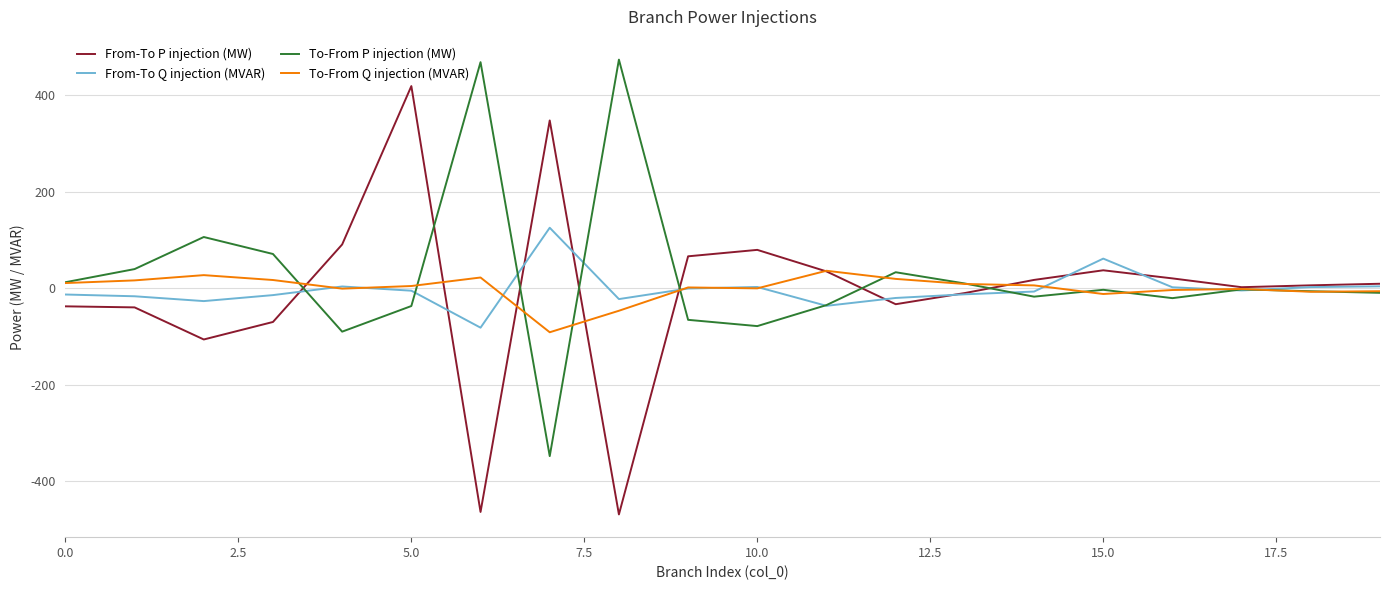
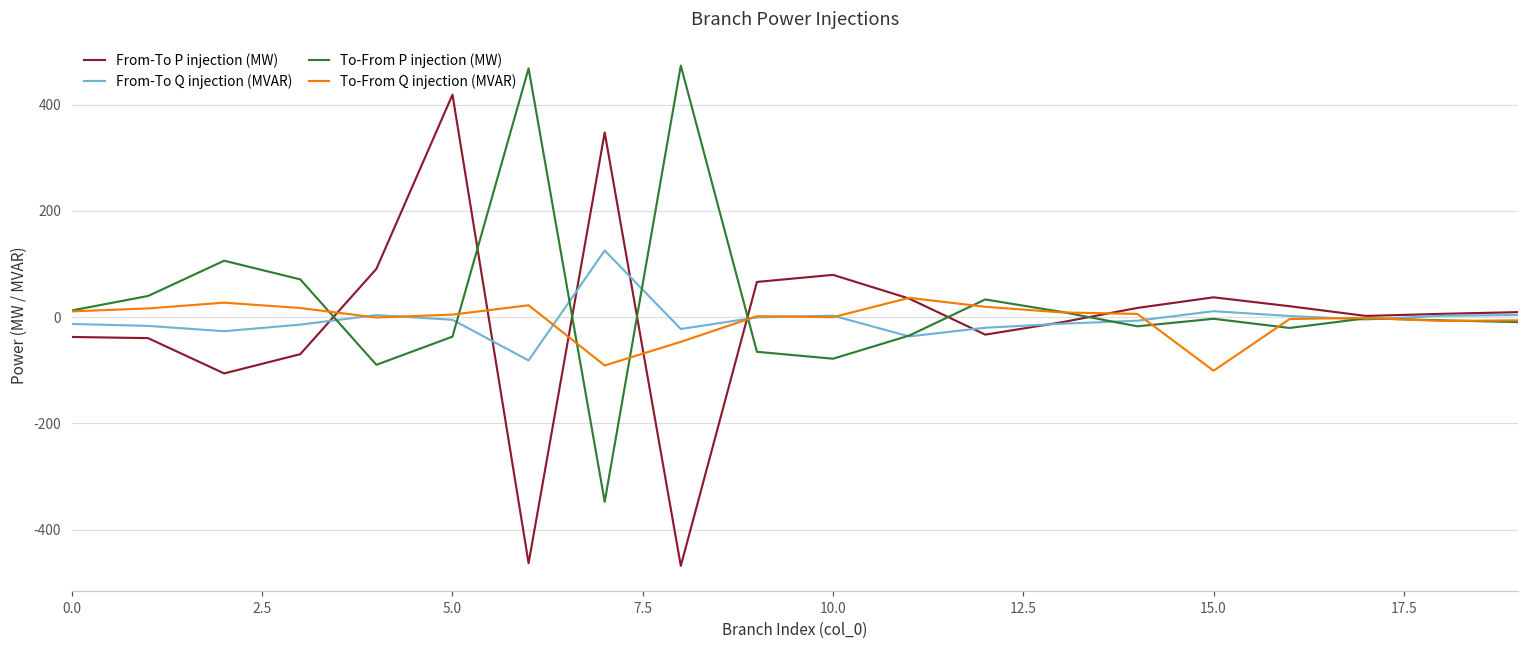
  {
    "From-To P injection (MW)": {
      "0.0": -40,
      "5.0": 420,
      "10.0": 80,
      "15.0": 40
    },
    "From-To Q injection (MVAR)": {
      "0.0": -10,
      "5.0": 0,
-     "15.0": 60
+     "15.0": 10
    },
    "To-From P injection (MW)": {
      "5.0": -40,
      "10.0": -80,
      "15.0": 0
    },
    "To-From Q injection (MVAR)": {
      "5.0": 0,
-     "15.0": -10
+     "15.0": -100
    }
  }
